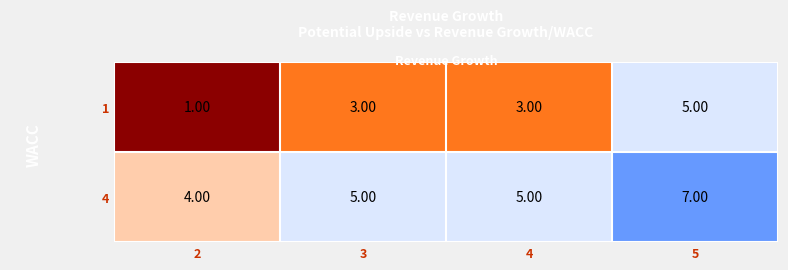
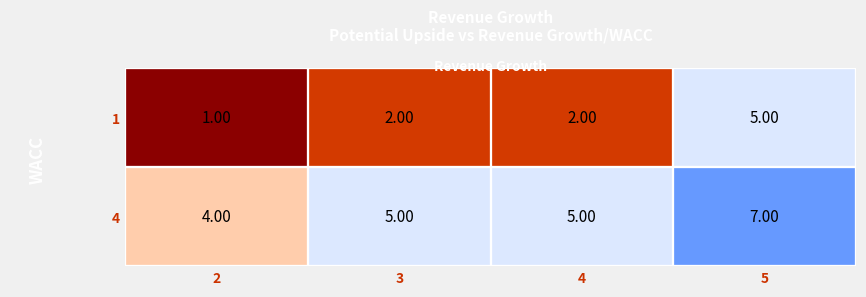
  {
    "1": {
      "2": 1.00,
-     "3": 3.00,
-     "4": 3.00,
+     "3": 2.00,
+     "4": 2.00,
      "5": 5.00
    },
    "4": {
      "2": 4.00,
      "3": 5.00,
      "4": 5.00,
      "5": 7.00
    }
  }
